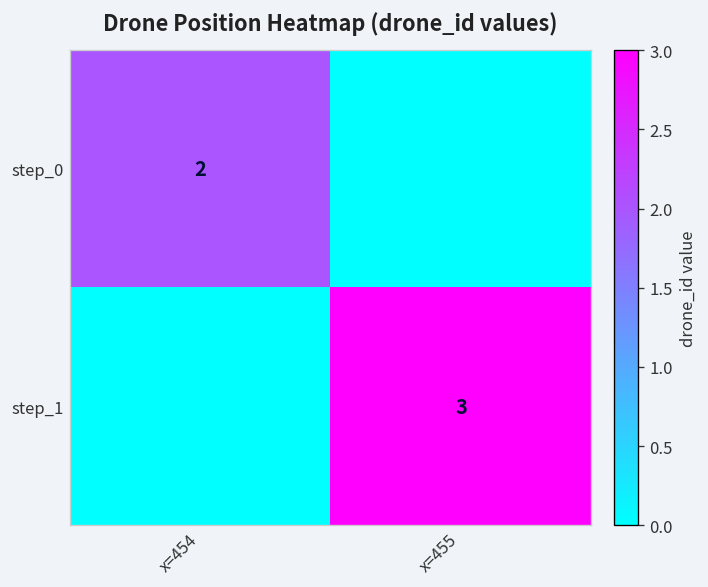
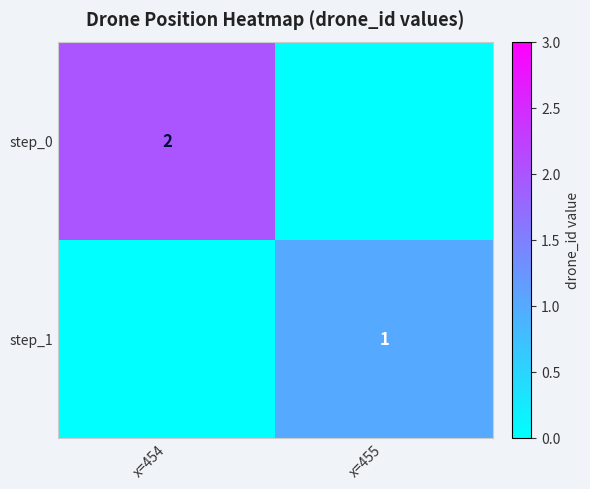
  {
    "step_0": {
      "x=454": 2
    },
    "step_1": {
-     "x=455": 3
+     "x=455": 1
    }
  }
